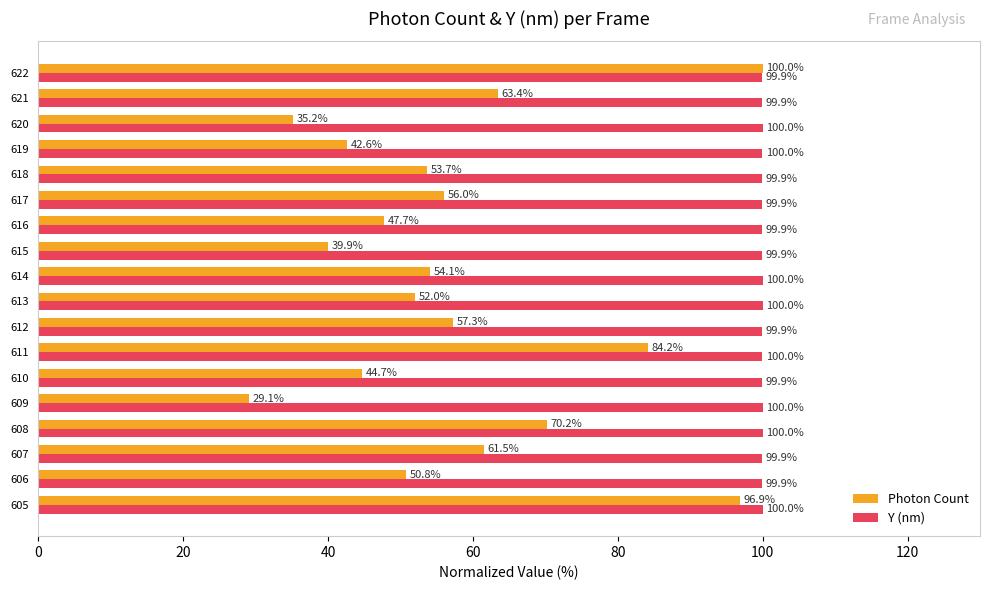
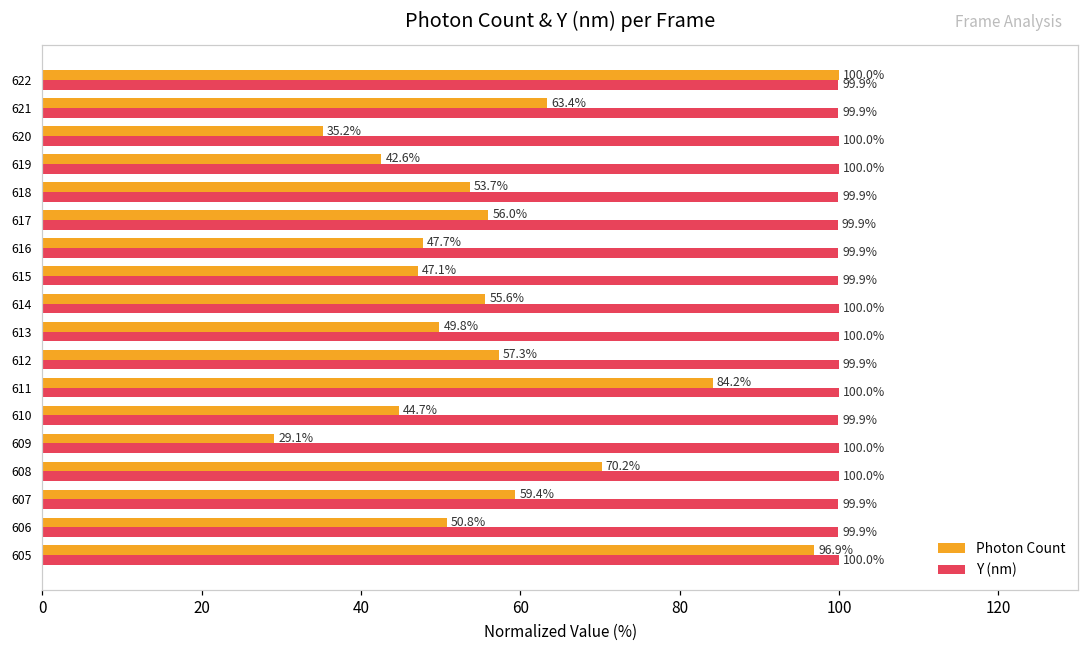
  {
    "Photon Count": {
      "622": "100.0%",
      "621": "63.4%",
      "620": "35.2%",
      "619": "42.6%",
      "618": "53.7%",
      "617": "56.0%",
      "616": "47.7%",
-     "615": "39.9%",
-     "614": "54.1%",
-     "613": "52.0%",
+     "615": "47.1%",
+     "614": "55.6%",
+     "613": "49.8%",
      "612": "57.3%",
      "611": "84.2%",
      "610": "44.7%",
      "609": "29.1%",
      "608": "70.2%",
-     "607": "61.5%",
+     "607": "59.4%",
      "606": "50.8%",
      "605": "96.9%"
    },
    "Y (nm)": {
      "622": "99.9%",
      "621": "99.9%",
      "620": "100.0%",
      "619": "100.0%",
      "618": "99.9%",
      "617": "99.9%",
      "616": "99.9%",
      "615": "99.9%",
      "614": "100.0%",
      "613": "100.0%",
      "612": "99.9%",
      "611": "100.0%",
      "610": "99.9%",
      "609": "100.0%",
      "608": "100.0%",
      "607": "99.9%",
      "606": "99.9%",
      "605": "100.0%"
    }
  }
